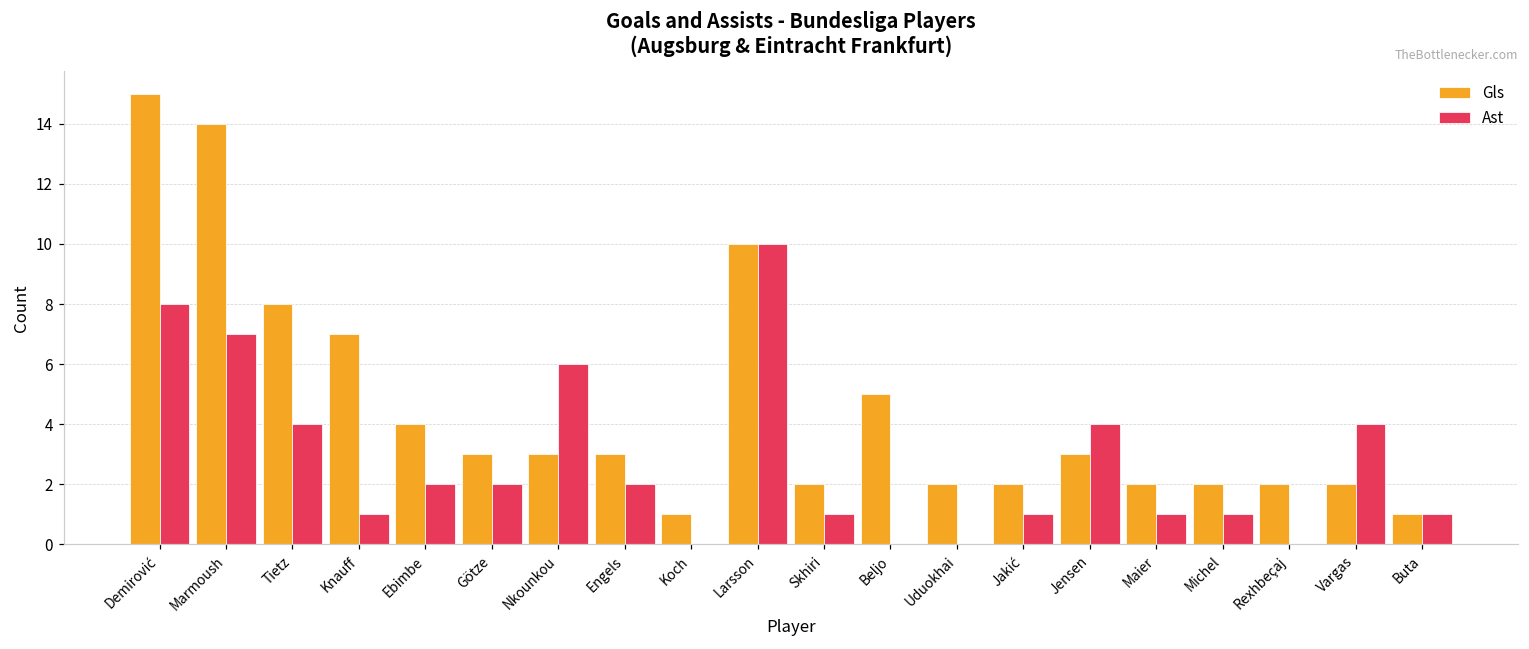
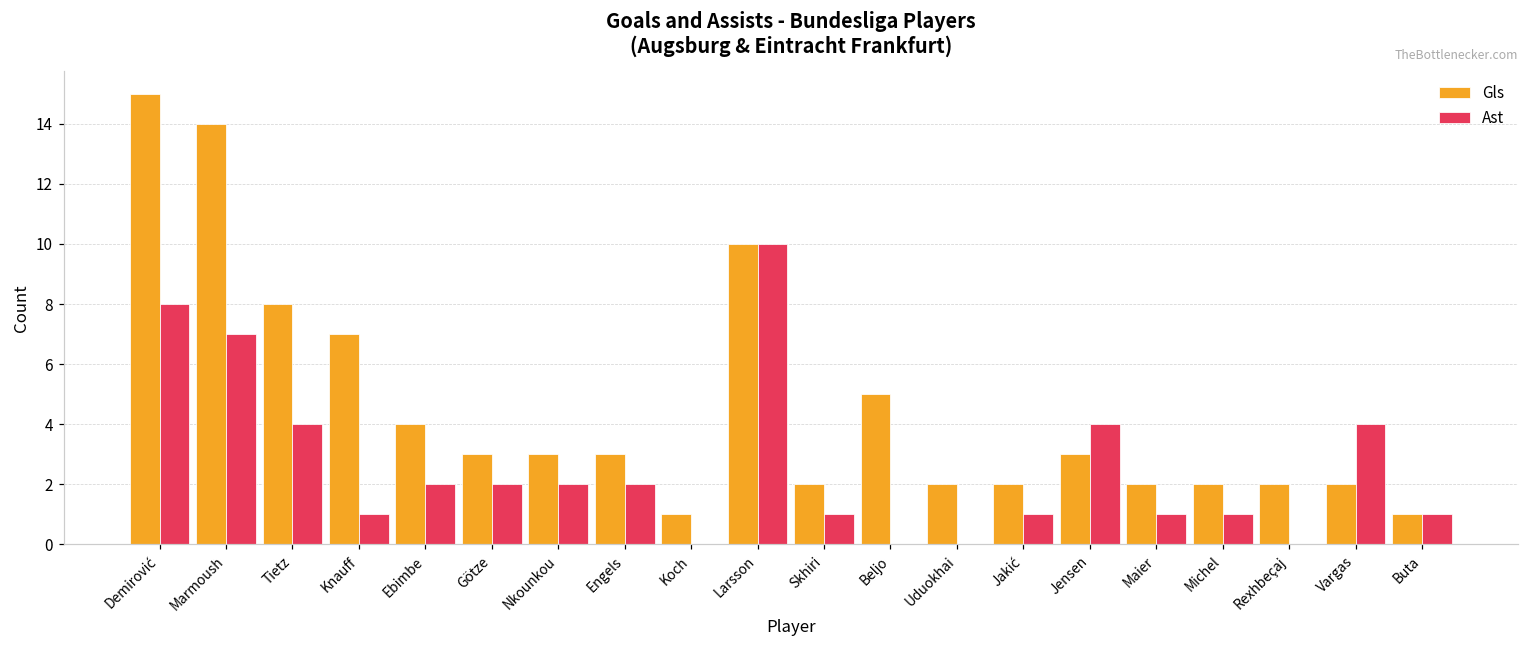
  {
    "Gls": {
      "Demirović": 15,
      "Marmoush": 14,
      "Tietz": 8,
      "Knauff": 7,
      "Ebimbe": 4,
      "Götze": 3,
      "Nkounkou": 3,
      "Engels": 3,
      "Koch": 1,
      "Larsson": 10,
      "Skhiri": 2,
      "Beljo": 5,
      "Uduokhai": 2,
      "Jakić": 2,
      "Jensen": 3,
      "Maier": 2,
      "Michel": 2,
      "Rexhbeçaj": 2,
      "Vargas": 2,
      "Buta": 1
    },
    "Ast": {
      "Demirović": 8,
      "Marmoush": 7,
      "Tietz": 4,
      "Knauff": 1,
      "Ebimbe": 2,
      "Götze": 2,
-     "Nkounkou": 6,
+     "Nkounkou": 2,
      "Engels": 2,
      "Koch": 0,
      "Larsson": 10,
      "Skhiri": 1,
      "Beljo": 0,
      "Uduokhai": 0,
      "Jakić": 1,
      "Jensen": 4,
      "Maier": 1,
      "Michel": 1,
      "Rexhbeçaj": 0,
      "Vargas": 4,
      "Buta": 1
    }
  }
